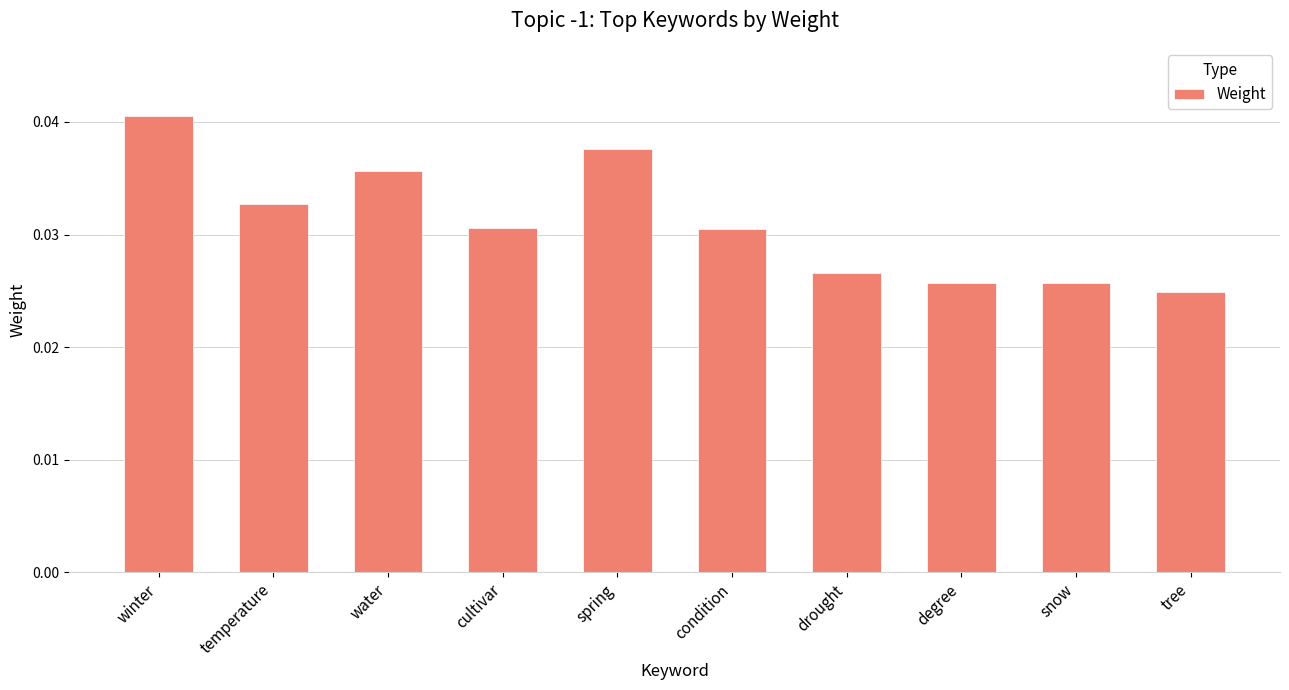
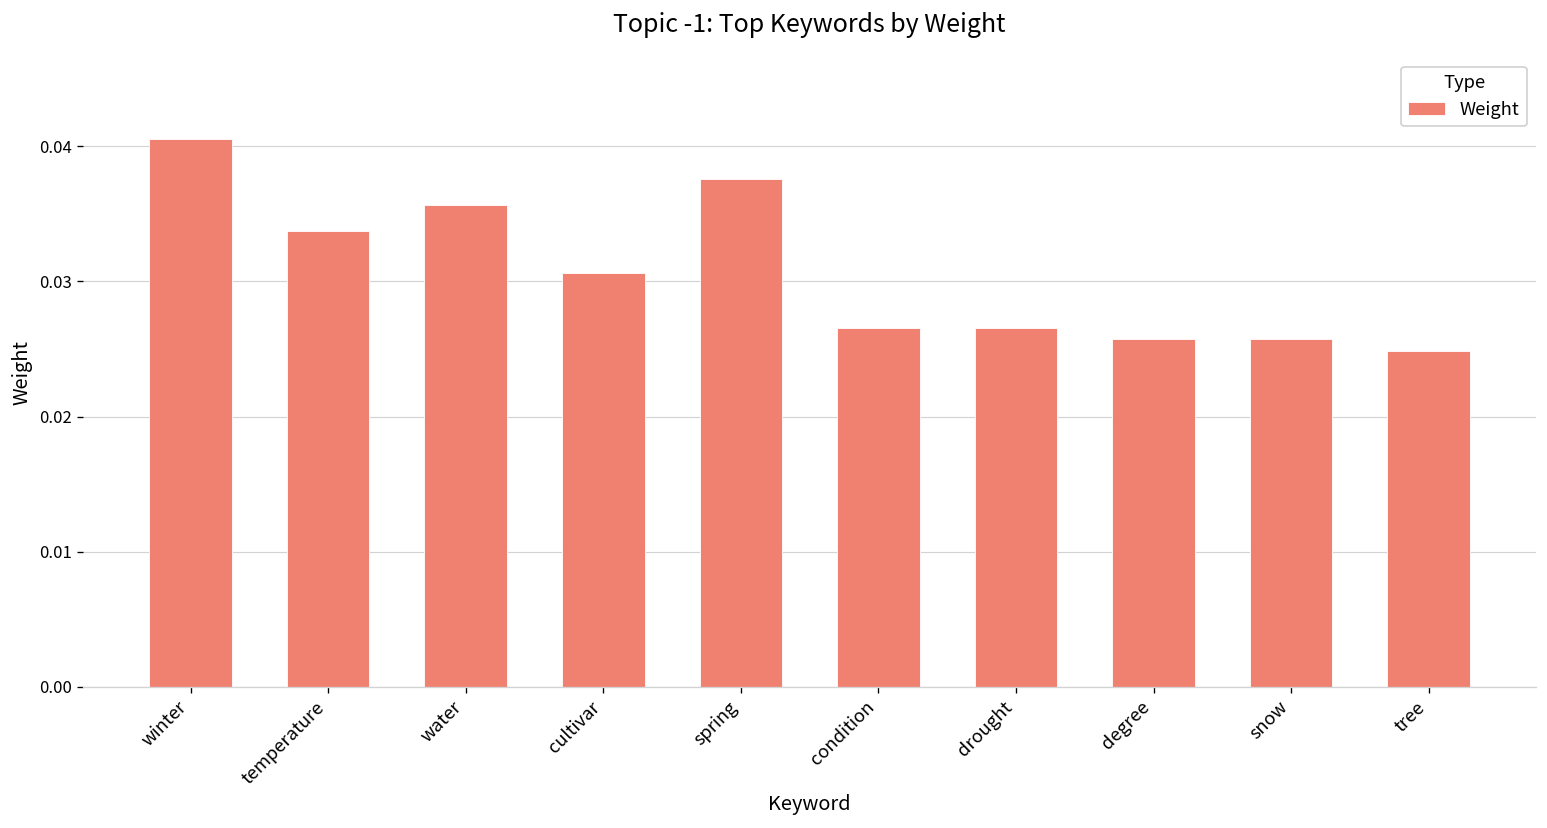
  {
    "winter": 0.0405,
-   "temperature": 0.0328,
+   "temperature": 0.0338,
    "water": 0.0356,
    "cultivar": 0.0306,
    "spring": 0.0376,
-   "condition": 0.0305,
+   "condition": 0.0266,
    "drought": 0.0266,
    "degree": 0.0257,
    "snow": 0.0257,
    "tree": 0.0249
  }
